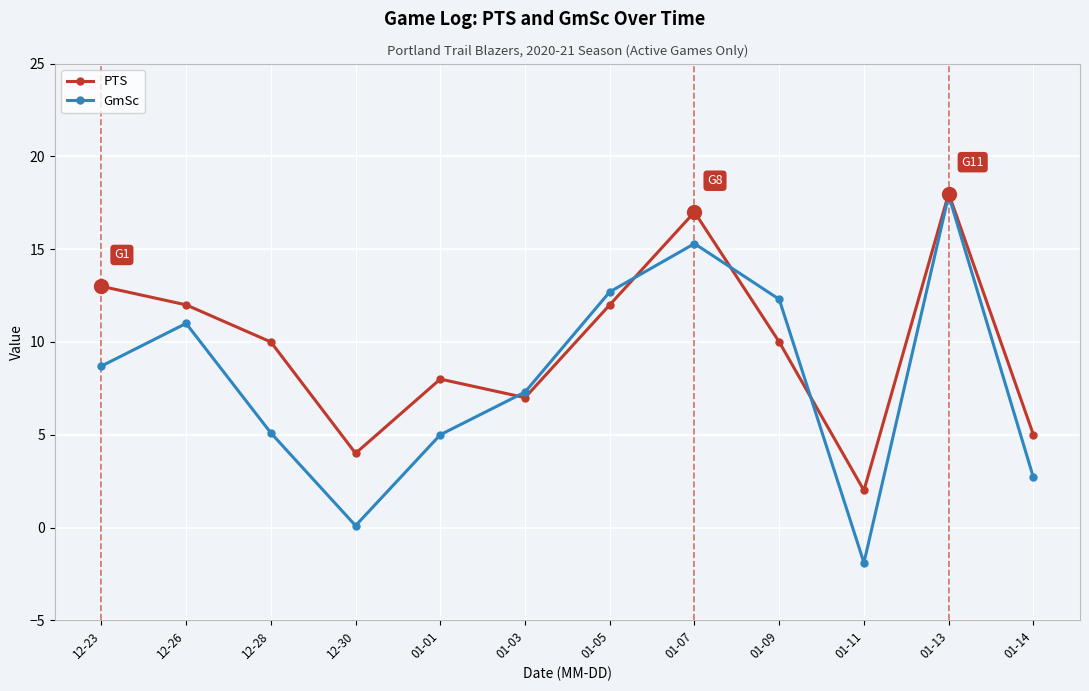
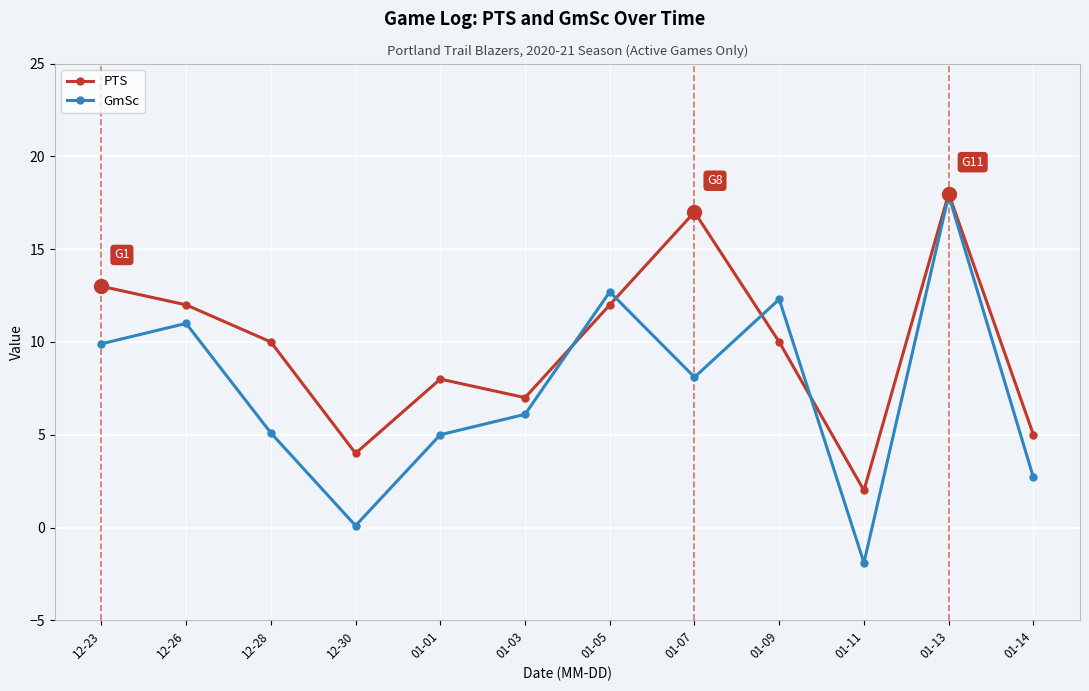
  {
    "GmSc": {
-     "12-23": 8.7,
+     "12-23": 9.9,
      "12-26": 11.0,
      "12-28": 5.1,
      "12-30": 0.1,
      "01-01": 5.0,
-     "01-03": 7.3,
+     "01-03": 6.1,
      "01-05": 12.7,
-     "01-07": 15.3,
+     "01-07": 8.1,
      "01-09": 12.3,
      "01-11": -1.9,
      "01-14": 2.7
    }
  }
